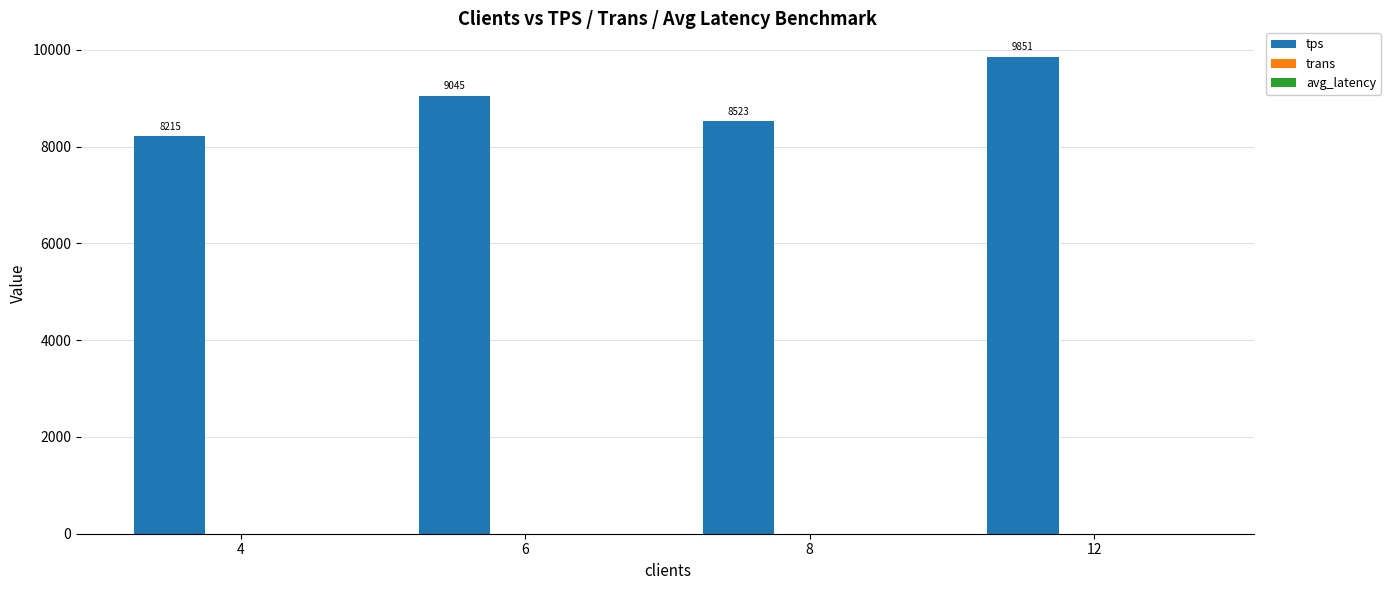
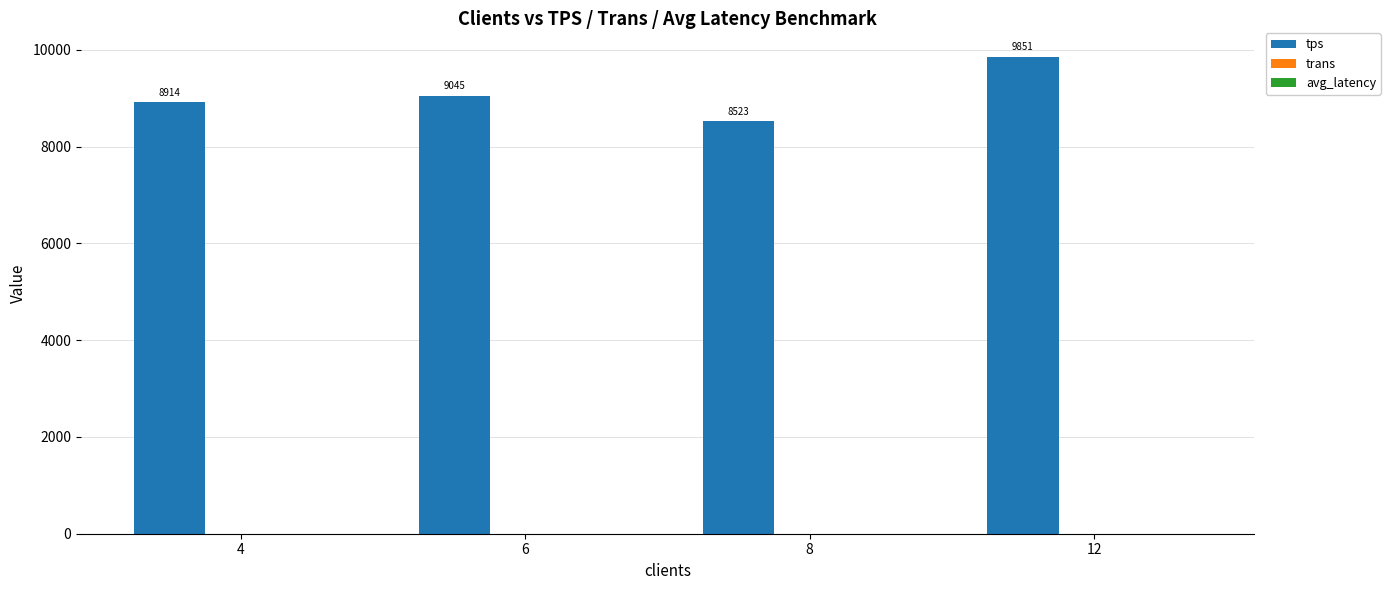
  {
    "tps": {
-     "4": 8215,
+     "4": 8914,
      "6": 9045,
      "8": 8523,
      "12": 9851
    },
    "trans": {
      "4": 0,
      "6": 0,
      "8": 0,
      "12": 0
    },
    "avg_latency": {
      "4": 0,
      "6": 0,
      "8": 0,
      "12": 0
    }
  }
